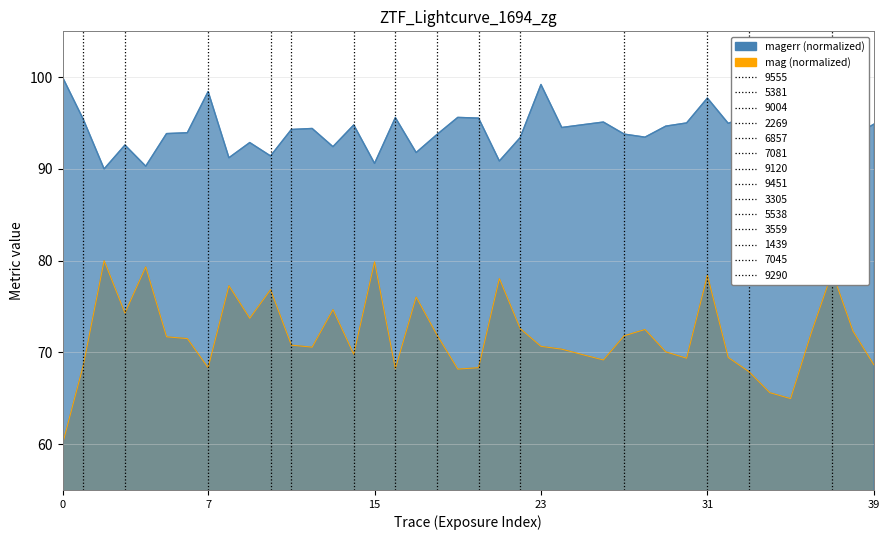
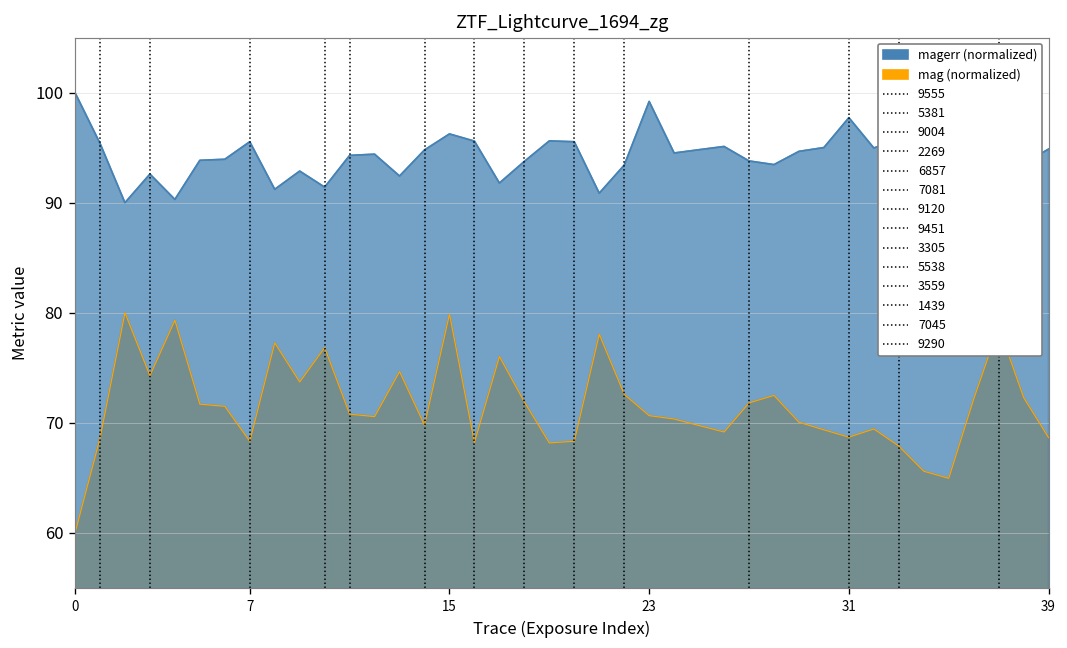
  {
    "mag (normalized)": {
      "0": 60,
      "7": 68,
      "15": 80,
      "23": 71,
-     "31": 78,
+     "31": 69,
      "39": 69
    },
    "magerr (normalized)": {
      "0": 100,
-     "7": 98,
-     "15": 91,
+     "7": 96,
+     "15": 96,
      "23": 99,
      "31": 98,
      "39": 95
    }
  }
